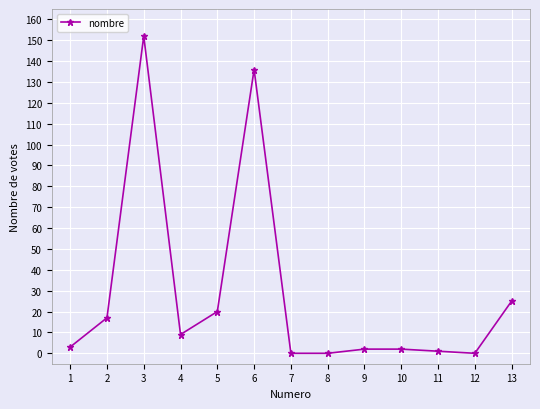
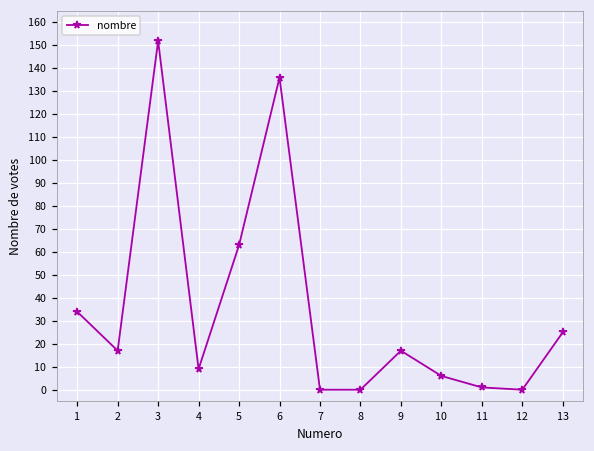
  {
-   "1": 3,
+   "1": 34,
    "2": 17,
    "3": 152,
    "4": 9,
-   "5": 20,
+   "5": 63,
    "6": 136,
    "7": 0,
    "8": 0,
-   "9": 2,
-   "10": 2,
+   "9": 17,
+   "10": 6,
    "11": 1,
    "12": 0,
    "13": 25
  }
